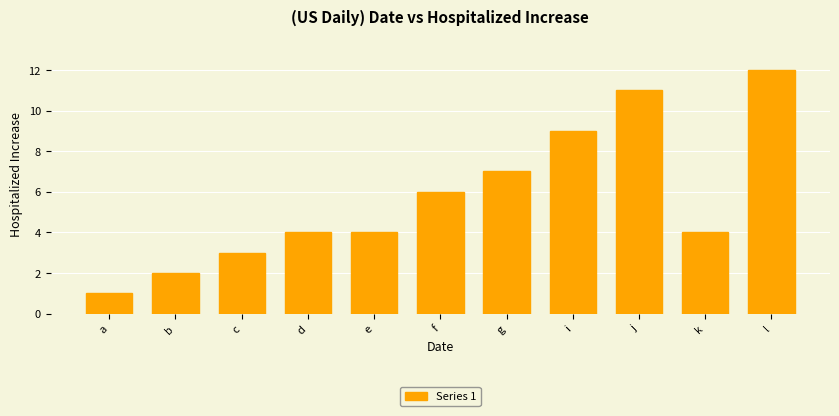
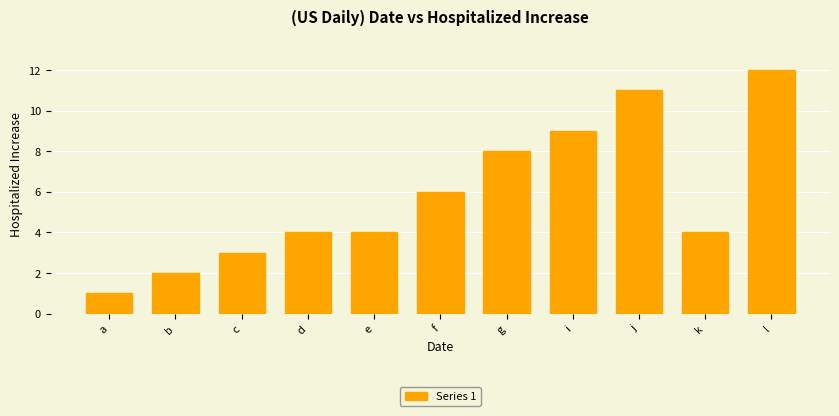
  {
    "a": 1,
    "b": 2,
    "c": 3,
    "d": 4,
    "e": 4,
    "f": 6,
-   "g": 7,
+   "g": 8,
    "i": 9,
    "j": 11,
    "k": 4,
    "l": 12
  }
